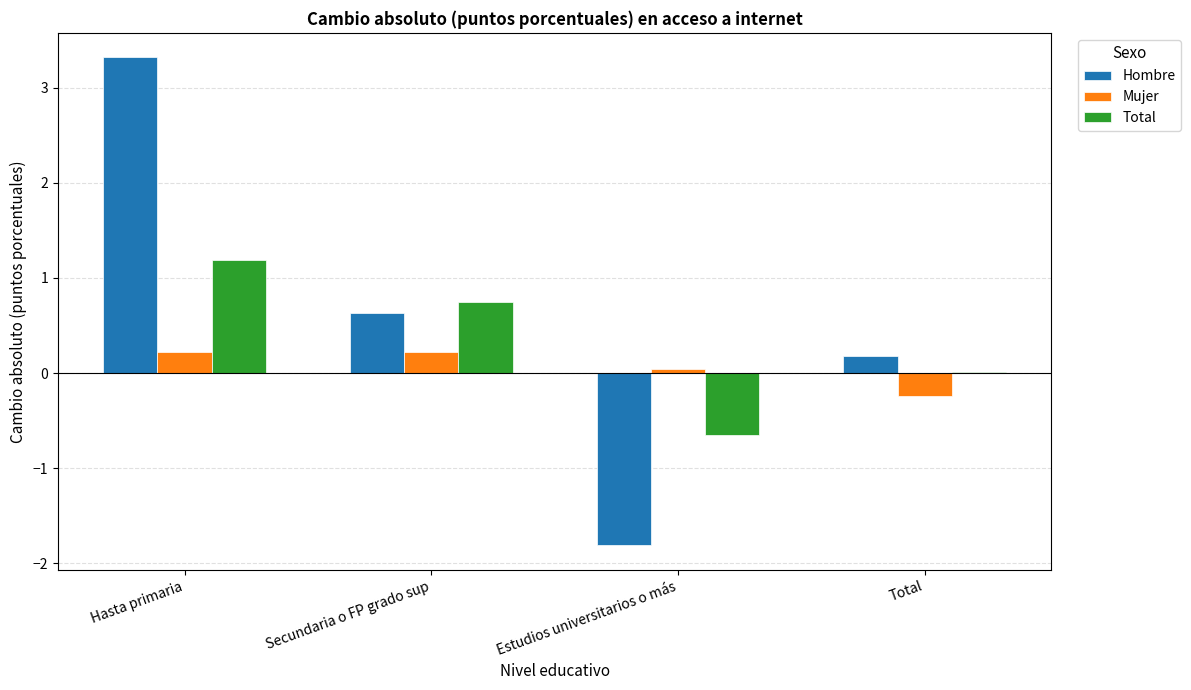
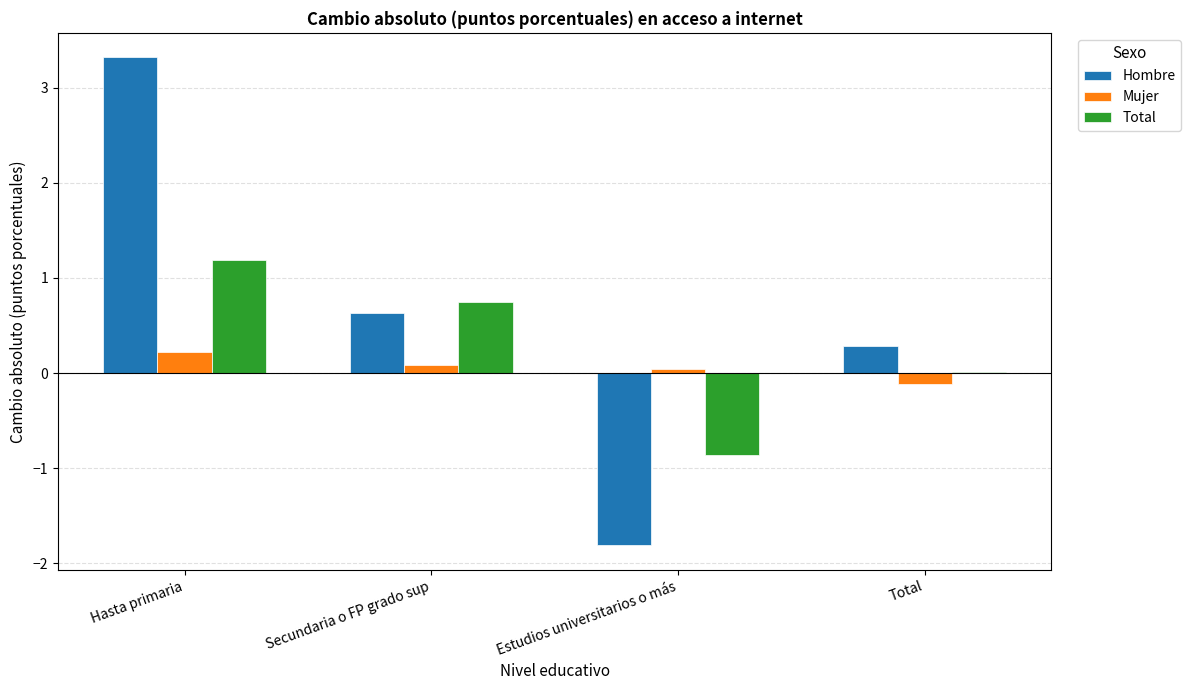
  {
    "Hombre": {
      "Hasta primaria": 3.3,
      "Secundaria o FP grado sup": 0.6,
      "Estudios universitarios o más": -1.8,
-     "Total": 0.2
+     "Total": 0.3
    },
    "Mujer": {
      "Hasta primaria": 0.2,
-     "Secundaria o FP grado sup": 0.2,
+     "Secundaria o FP grado sup": 0.1,
      "Estudios universitarios o más": 0.0,
-     "Total": -0.2
+     "Total": -0.1
    },
    "Total": {
      "Hasta primaria": 1.2,
      "Secundaria o FP grado sup": 0.7,
-     "Estudios universitarios o más": -0.7
+     "Estudios universitarios o más": -0.9
    }
  }
